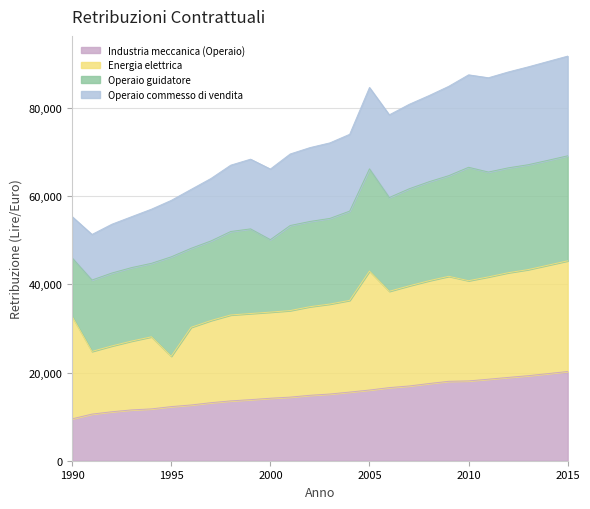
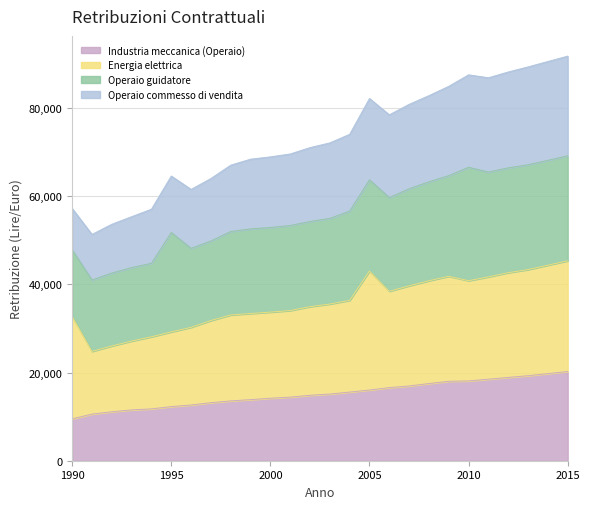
  {
    "Energia elettrica": {
      "1990": "23,000",
-     "1995": "11,000",
+     "1995": "17,000",
      "2000": "20,000",
      "2005": "27,000",
      "2010": "23,000",
      "2015": "25,000"
    },
    "Operaio guidatore": {
-     "1990": "13,000",
+     "1990": "15,000",
      "1995": "23,000",
-     "2000": "16,000",
-     "2005": "23,000",
+     "2000": "19,000",
+     "2005": "21,000",
      "2010": "26,000",
      "2015": "24,000"
    }
  }
